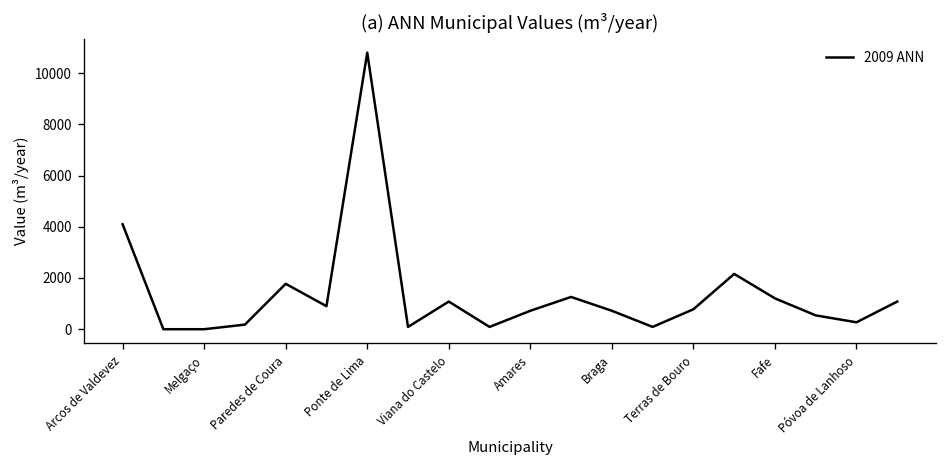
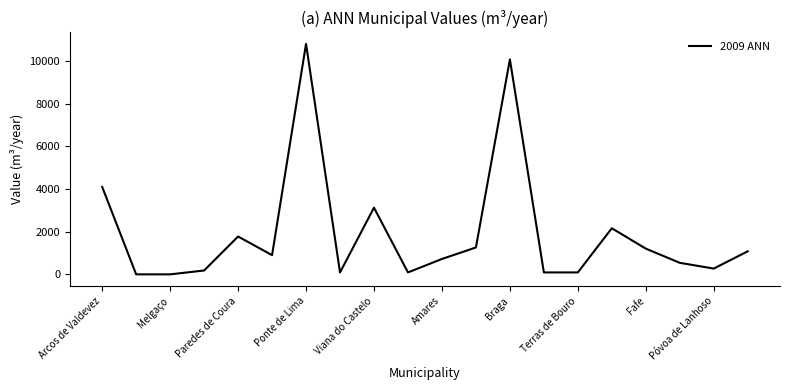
  {
    "Arcos de Valdevez": 4100,
    "Melgaço": 0,
    "Paredes de Coura": 1800,
    "Ponte de Lima": 10800,
-   "Viana do Castelo": 1100,
+   "Viana do Castelo": 3100,
    "Amares": 700,
-   "Braga": 700,
-   "Terras de Bouro": 800,
+   "Braga": 10100,
+   "Terras de Bouro": 100,
    "Fafe": 1200,
    "Póvoa de Lanhoso": 300
  }
